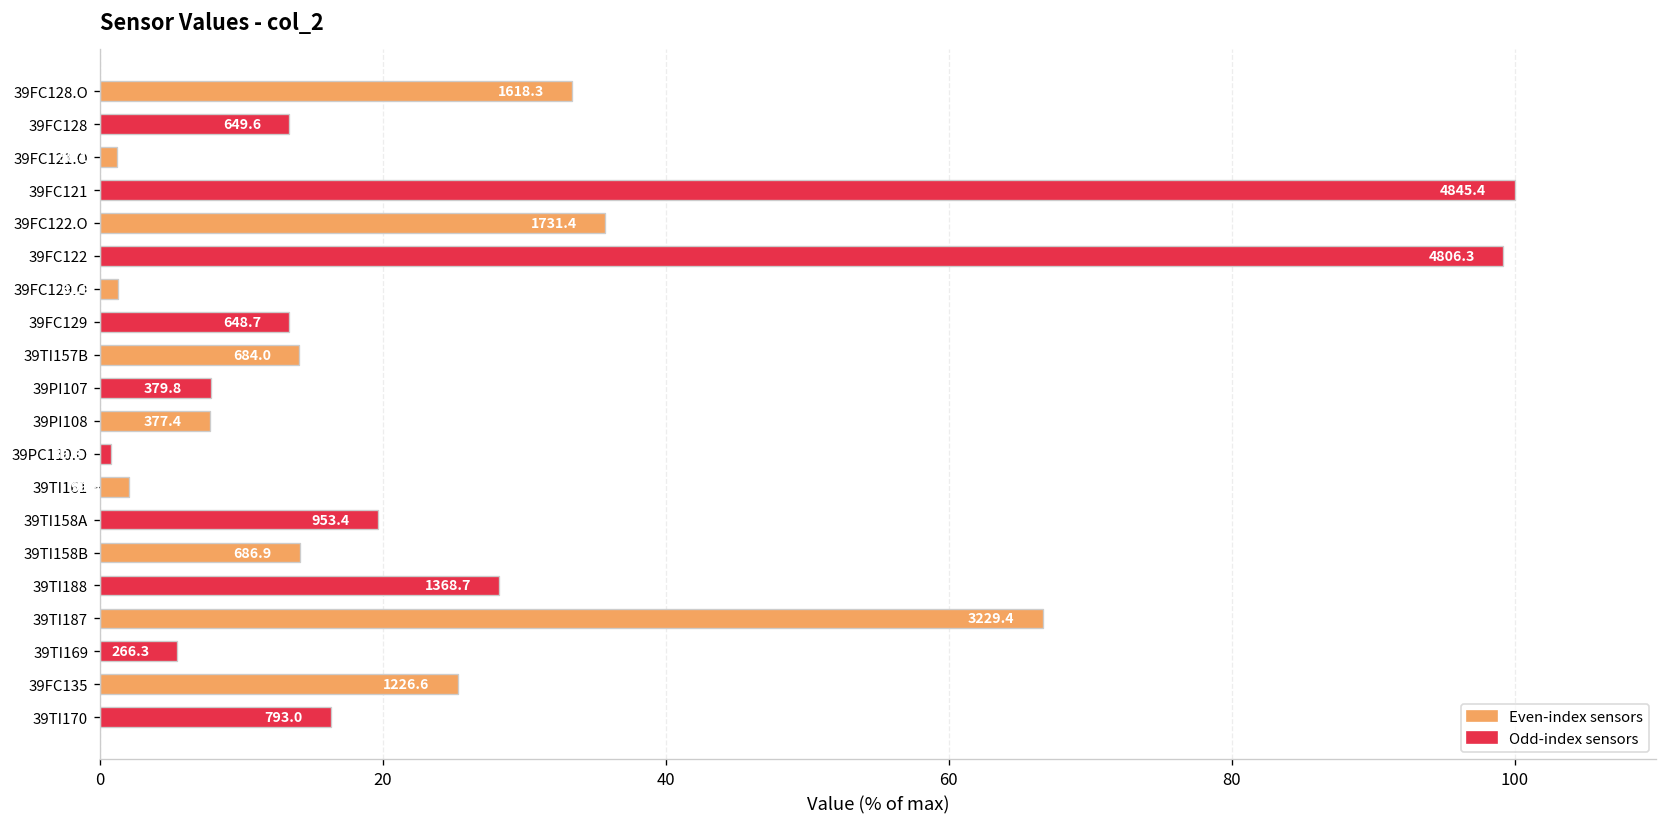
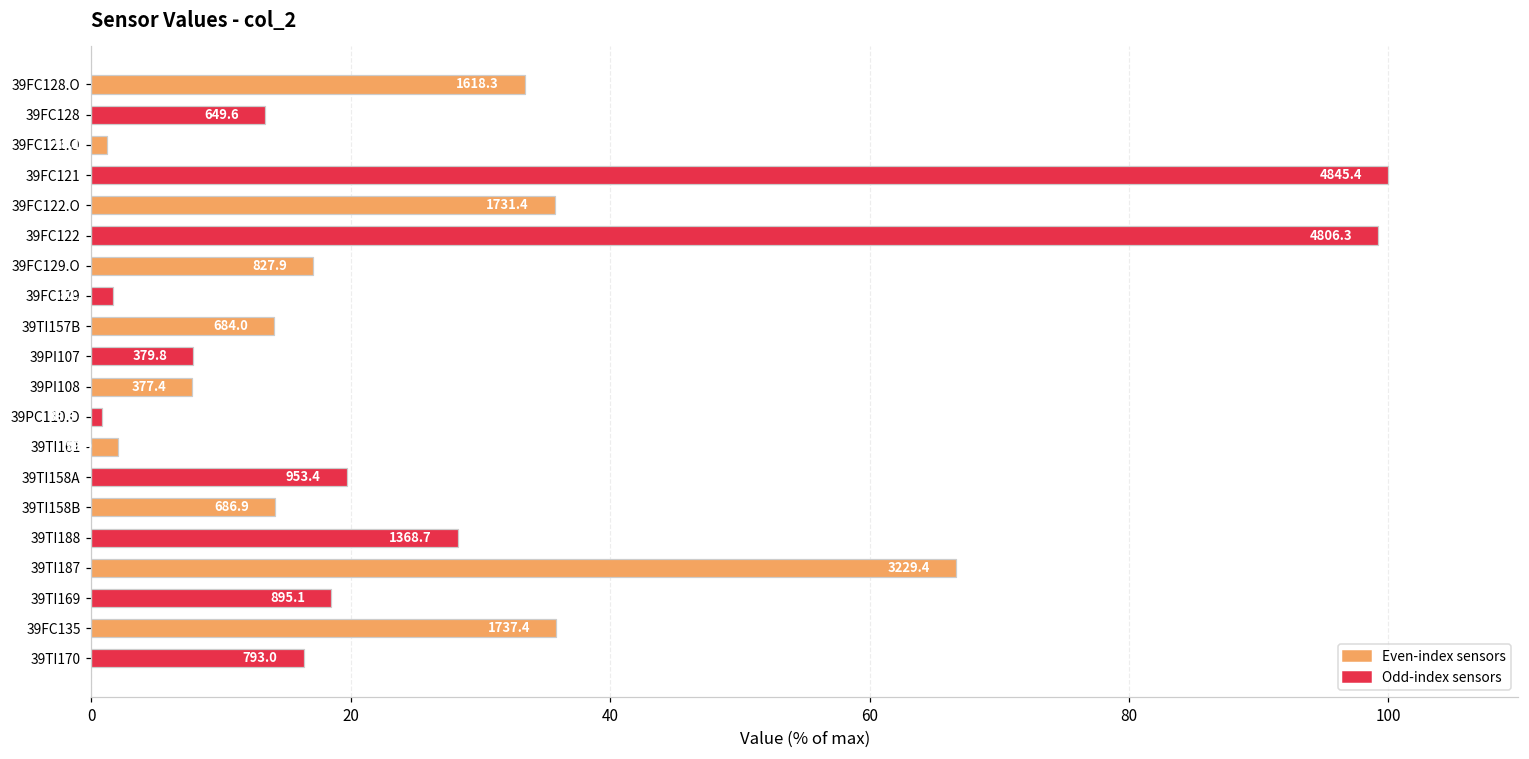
  {
-   "39FC129.O": 1.3,
-   "39FC129": 13.4,
-   "39TI169": 266.3,
-   "39FC135": 1226.6
+   "39FC129.O": 17.1,
+   "39FC129": 1.7,
+   "39TI169": 895.1,
+   "39FC135": 1737.4
  }
